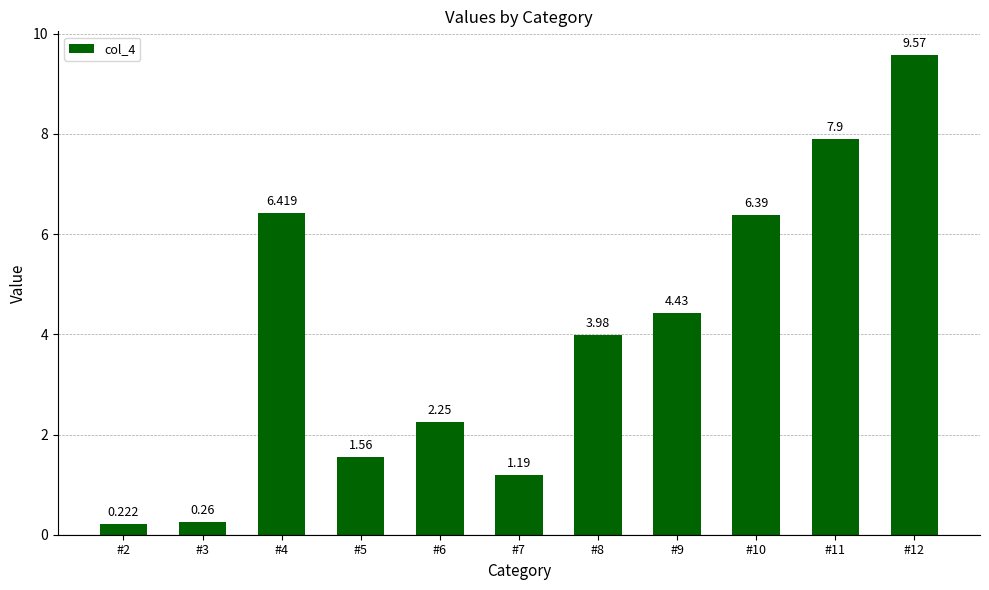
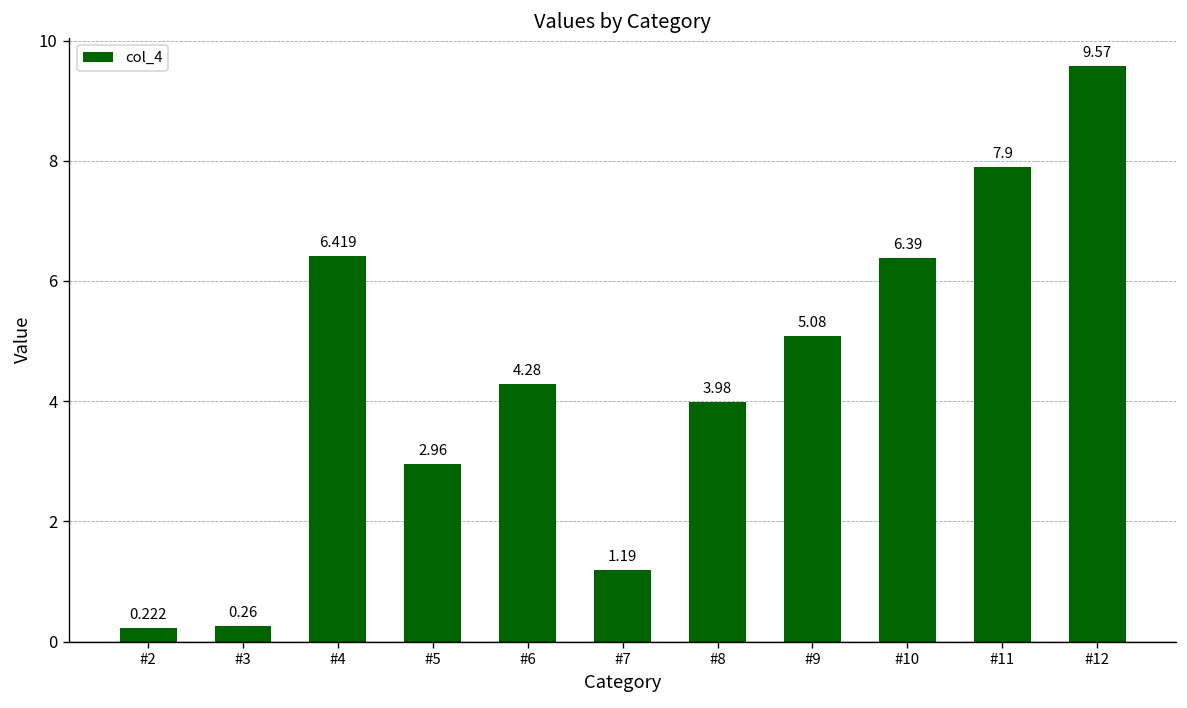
  {
    "#2": 0.222,
    "#3": 0.26,
    "#4": 6.419,
-   "#5": 1.56,
-   "#6": 2.25,
+   "#5": 2.96,
+   "#6": 4.28,
    "#7": 1.19,
    "#8": 3.98,
-   "#9": 4.43,
+   "#9": 5.08,
    "#10": 6.39,
    "#11": 7.9,
    "#12": 9.57
  }
